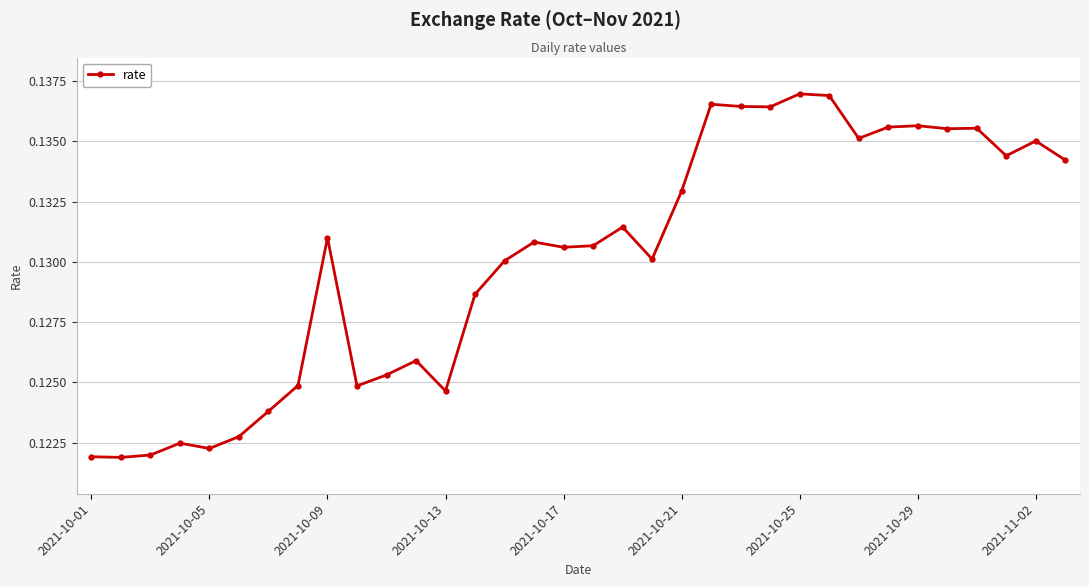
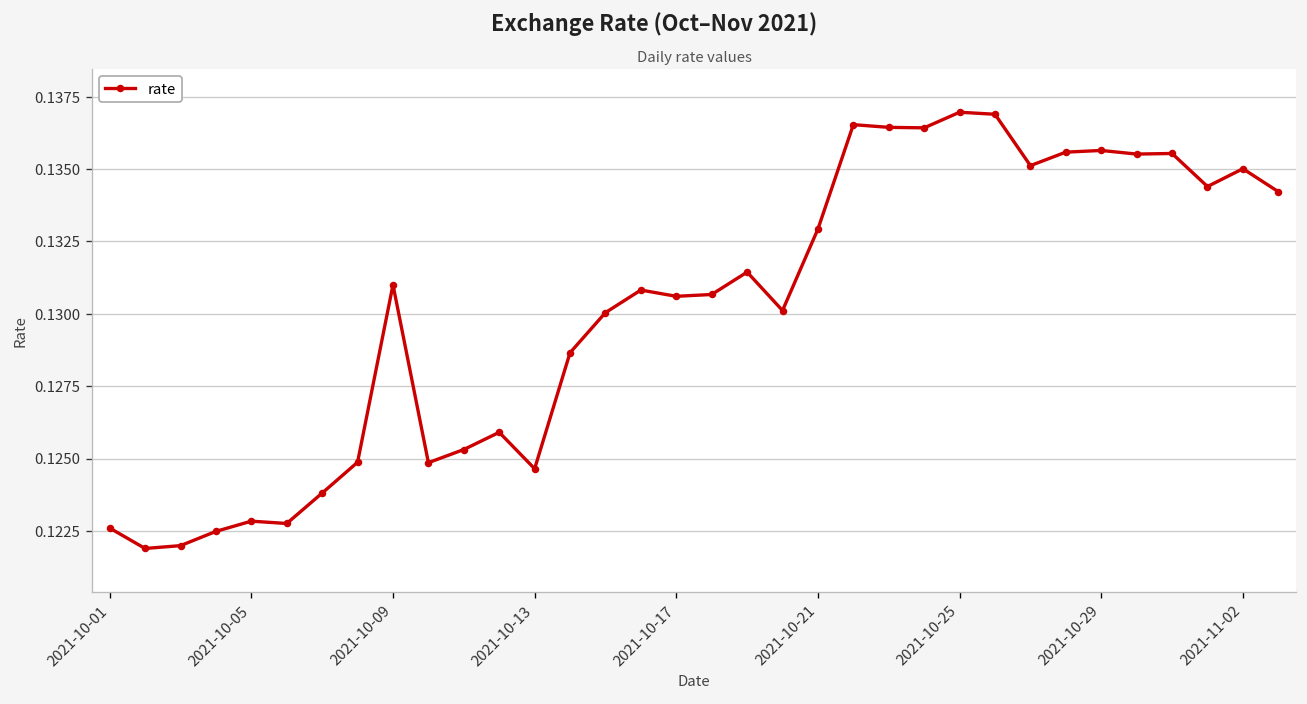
  {
-   "2021-10-01": 0.1219,
-   "2021-10-05": 0.1223,
+   "2021-10-01": 0.1226,
+   "2021-10-05": 0.1228,
    "2021-10-09": 0.1310,
    "2021-10-13": 0.1247,
    "2021-10-17": 0.1306,
    "2021-10-21": 0.1329,
    "2021-10-25": 0.1370,
    "2021-10-29": 0.1356,
    "2021-11-02": 0.1350
  }
